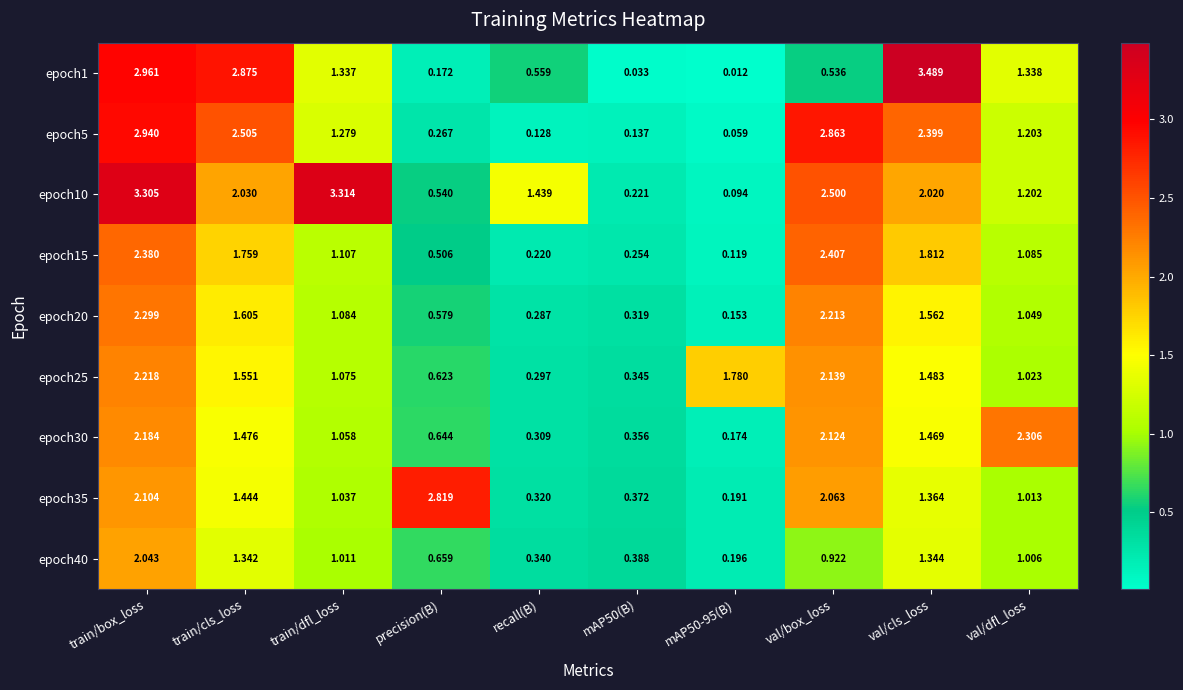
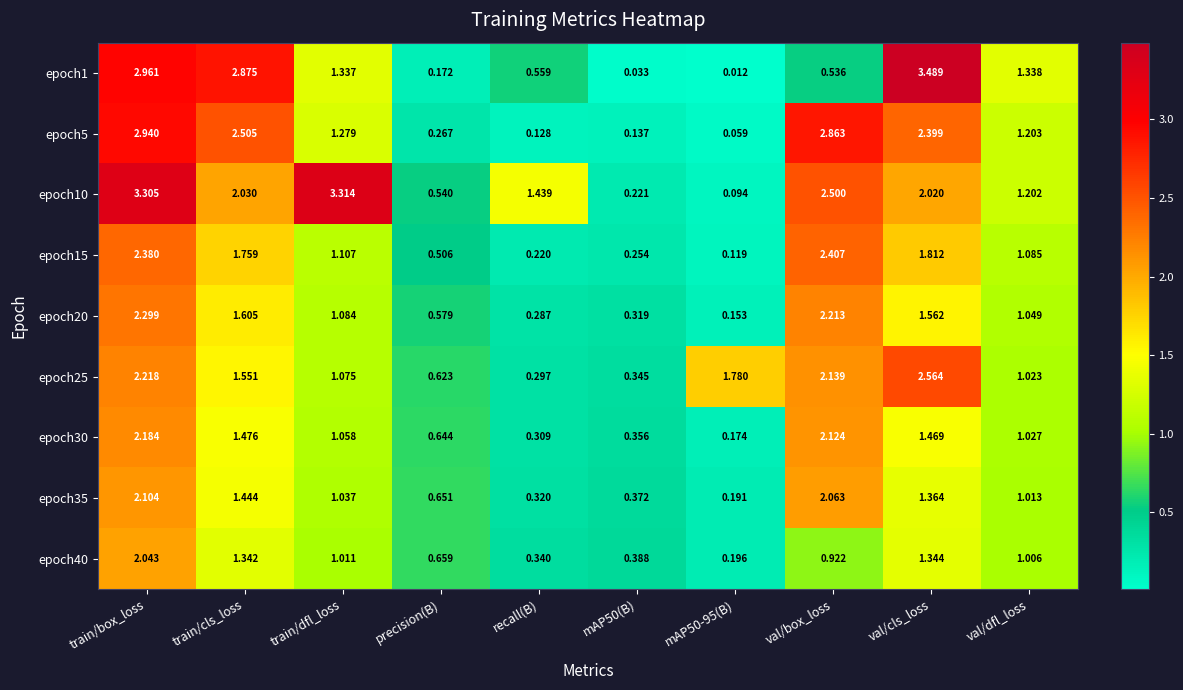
  {
    "epoch1": {
      "train/box_loss": 2.961,
      "train/cls_loss": 2.875,
      "train/dfl_loss": 1.337,
      "precision(B)": 0.172,
      "recall(B)": 0.559,
      "mAP50(B)": 0.033,
      "mAP50-95(B)": 0.012,
      "val/box_loss": 0.536,
      "val/cls_loss": 3.489,
      "val/dfl_loss": 1.338
    },
    "epoch5": {
      "train/box_loss": 2.940,
      "train/cls_loss": 2.505,
      "train/dfl_loss": 1.279,
      "precision(B)": 0.267,
      "recall(B)": 0.128,
      "mAP50(B)": 0.137,
      "mAP50-95(B)": 0.059,
      "val/box_loss": 2.863,
      "val/cls_loss": 2.399,
      "val/dfl_loss": 1.203
    },
    "epoch10": {
      "train/box_loss": 3.305,
      "train/cls_loss": 2.030,
      "train/dfl_loss": 3.314,
      "precision(B)": 0.540,
      "recall(B)": 1.439,
      "mAP50(B)": 0.221,
      "mAP50-95(B)": 0.094,
      "val/box_loss": 2.500,
      "val/cls_loss": 2.020,
      "val/dfl_loss": 1.202
    },
    "epoch15": {
      "train/box_loss": 2.380,
      "train/cls_loss": 1.759,
      "train/dfl_loss": 1.107,
      "precision(B)": 0.506,
      "recall(B)": 0.220,
      "mAP50(B)": 0.254,
      "mAP50-95(B)": 0.119,
      "val/box_loss": 2.407,
      "val/cls_loss": 1.812,
      "val/dfl_loss": 1.085
    },
    "epoch20": {
      "train/box_loss": 2.299,
      "train/cls_loss": 1.605,
      "train/dfl_loss": 1.084,
      "precision(B)": 0.579,
      "recall(B)": 0.287,
      "mAP50(B)": 0.319,
      "mAP50-95(B)": 0.153,
      "val/box_loss": 2.213,
      "val/cls_loss": 1.562,
      "val/dfl_loss": 1.049
    },
    "epoch25": {
      "train/box_loss": 2.218,
      "train/cls_loss": 1.551,
      "train/dfl_loss": 1.075,
      "precision(B)": 0.623,
      "recall(B)": 0.297,
      "mAP50(B)": 0.345,
      "mAP50-95(B)": 1.780,
      "val/box_loss": 2.139,
-     "val/cls_loss": 1.483,
+     "val/cls_loss": 2.564,
      "val/dfl_loss": 1.023
    },
    "epoch30": {
      "train/box_loss": 2.184,
      "train/cls_loss": 1.476,
      "train/dfl_loss": 1.058,
      "precision(B)": 0.644,
      "recall(B)": 0.309,
      "mAP50(B)": 0.356,
      "mAP50-95(B)": 0.174,
      "val/box_loss": 2.124,
      "val/cls_loss": 1.469,
-     "val/dfl_loss": 2.306
+     "val/dfl_loss": 1.027
    },
    "epoch35": {
      "train/box_loss": 2.104,
      "train/cls_loss": 1.444,
      "train/dfl_loss": 1.037,
-     "precision(B)": 2.819,
+     "precision(B)": 0.651,
      "recall(B)": 0.320,
      "mAP50(B)": 0.372,
      "mAP50-95(B)": 0.191,
      "val/box_loss": 2.063,
      "val/cls_loss": 1.364,
      "val/dfl_loss": 1.013
    },
    "epoch40": {
      "train/box_loss": 2.043,
      "train/cls_loss": 1.342,
      "train/dfl_loss": 1.011,
      "precision(B)": 0.659,
      "recall(B)": 0.340,
      "mAP50(B)": 0.388,
      "mAP50-95(B)": 0.196,
      "val/box_loss": 0.922,
      "val/cls_loss": 1.344,
      "val/dfl_loss": 1.006
    }
  }
